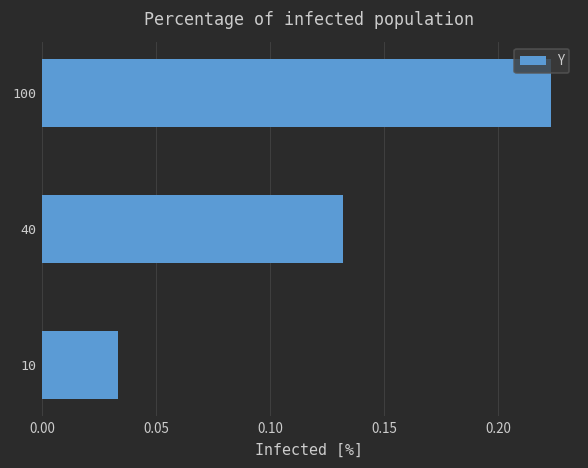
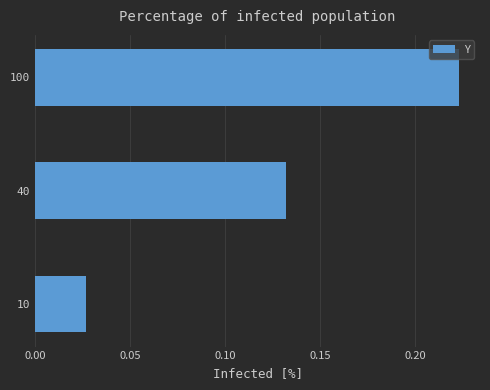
  {
    "100": 0.223,
    "40": 0.132,
-   "10": 0.033
+   "10": 0.027
  }
